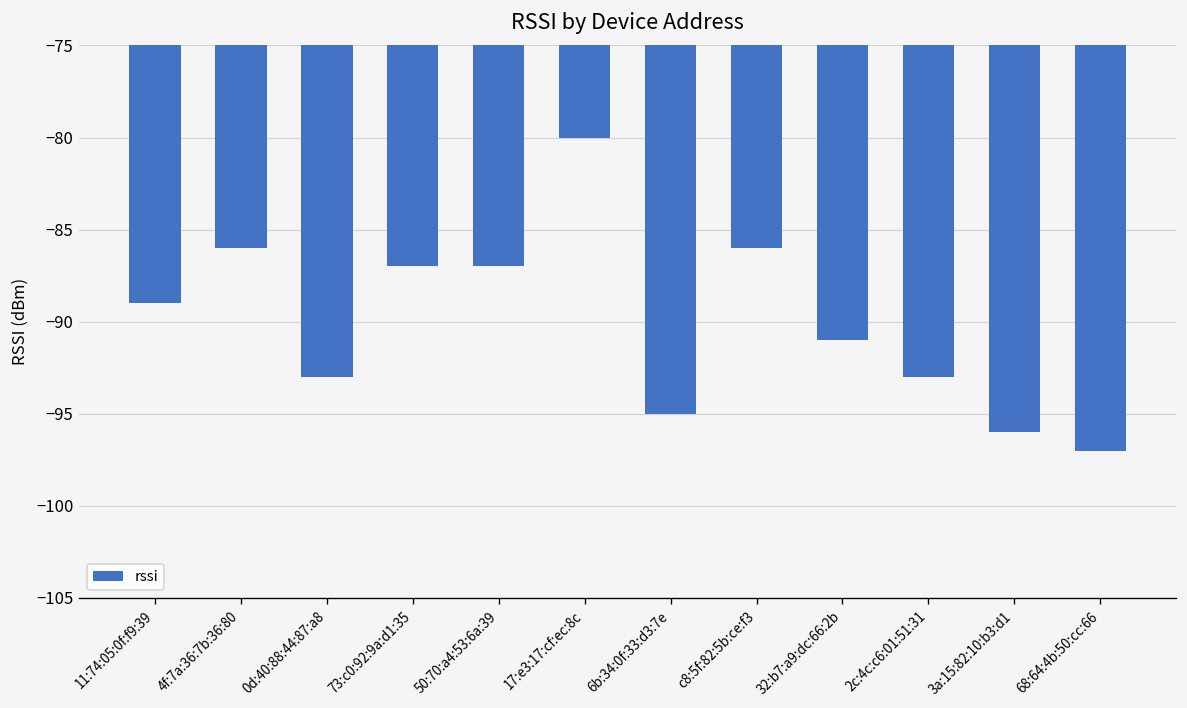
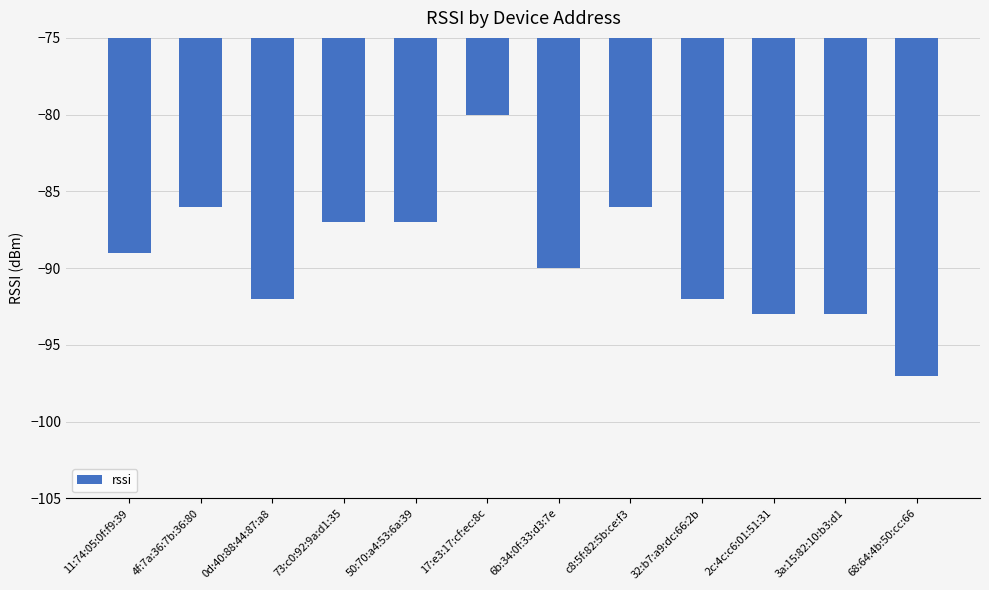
  {
    "11:74:05:0f:f9:39": -89,
    "4f:7a:36:7b:36:80": -86,
-   "0d:40:88:44:87:a8": -93,
+   "0d:40:88:44:87:a8": -92,
    "73:c0:92:9a:d1:35": -87,
    "50:70:a4:53:6a:39": -87,
    "17:e3:17:cf:ec:8c": -80,
-   "6b:34:0f:33:d3:7e": -95,
+   "6b:34:0f:33:d3:7e": -90,
    "c8:5f:82:5b:ce:f3": -86,
-   "32:b7:a9:dc:66:2b": -91,
+   "32:b7:a9:dc:66:2b": -92,
    "2c:4c:c6:01:51:31": -93,
-   "3a:15:82:10:b3:d1": -96,
+   "3a:15:82:10:b3:d1": -93,
    "68:64:4b:50:cc:66": -97
  }
